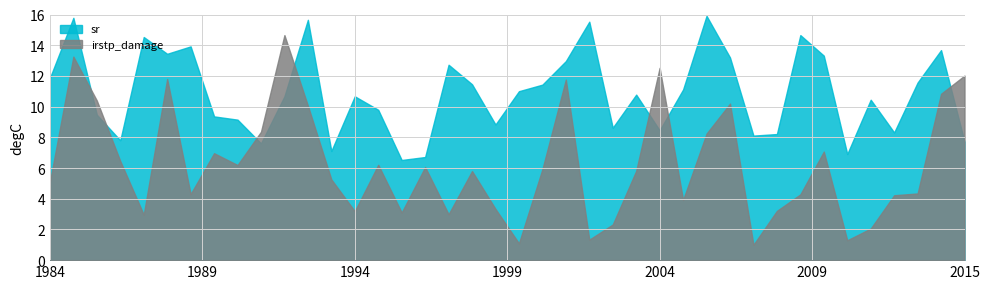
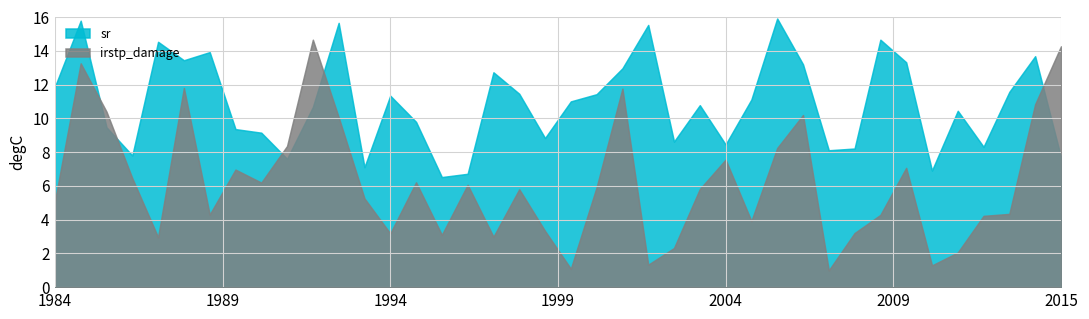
  {
    "sr": {
      "1984": 11.9,
-     "1994": 10.7,
+     "1994": 11.3,
      "2004": 8.5,
      "2015": 7.7
    },
    "irstp_damage": {
      "1984": 5.1,
      "1994": 3.2,
-     "2004": 12.5,
-     "2015": 12.0
+     "2004": 7.6,
+     "2015": 14.3
    }
  }
